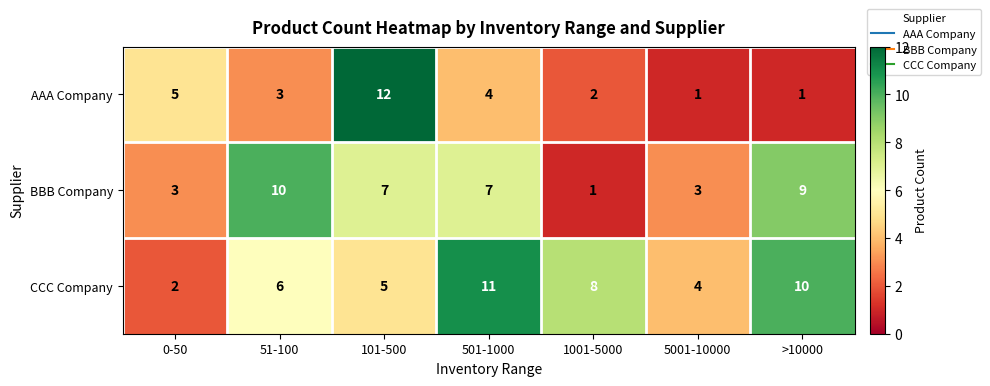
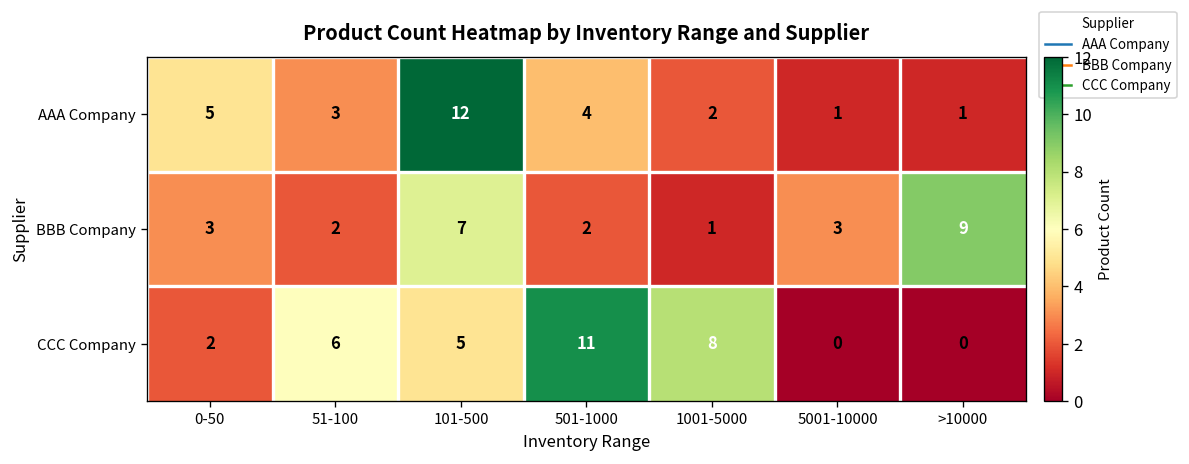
  {
    "AAA Company": {
      "0-50": 5,
      "51-100": 3,
      "101-500": 12,
      "501-1000": 4,
      "1001-5000": 2,
      "5001-10000": 1,
      ">10000": 1
    },
    "BBB Company": {
      "0-50": 3,
-     "51-100": 10,
+     "51-100": 2,
      "101-500": 7,
-     "501-1000": 7,
+     "501-1000": 2,
      "1001-5000": 1,
      "5001-10000": 3,
      ">10000": 9
    },
    "CCC Company": {
      "0-50": 2,
      "51-100": 6,
      "101-500": 5,
      "501-1000": 11,
      "1001-5000": 8,
-     "5001-10000": 4,
-     ">10000": 10
+     "5001-10000": 0,
+     ">10000": 0
    }
  }
